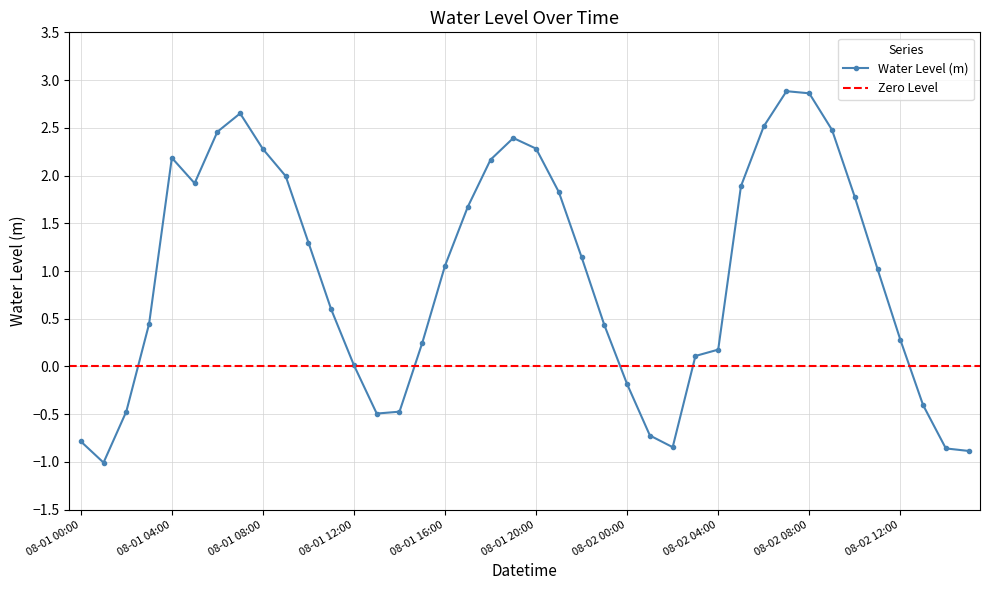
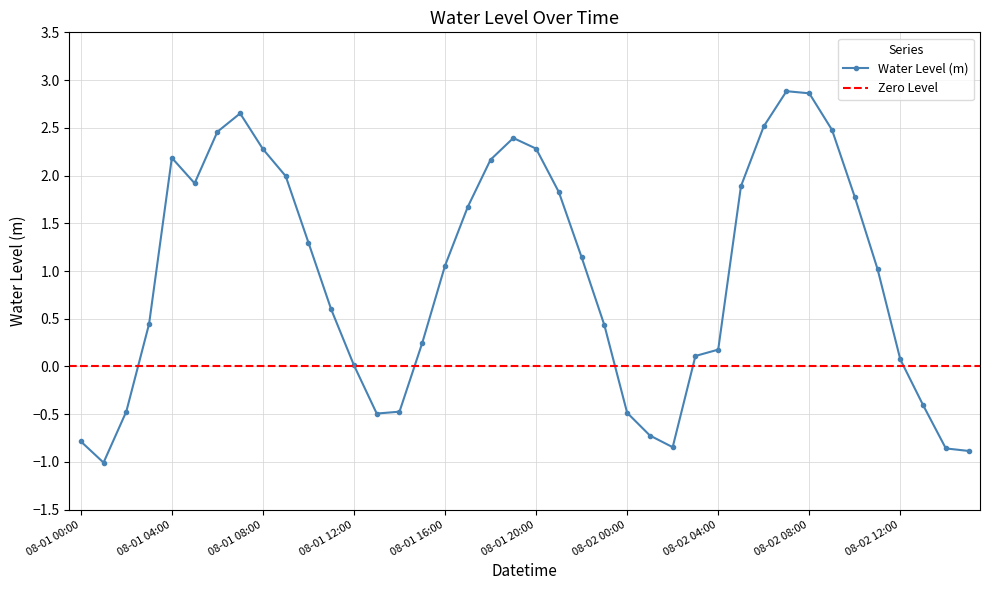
  {
    "08-01 00:00": -0.8,
    "08-01 04:00": 2.2,
    "08-01 08:00": 2.3,
    "08-01 12:00": 0.0,
    "08-01 16:00": 1.1,
    "08-01 20:00": 2.3,
-   "08-02 00:00": -0.2,
+   "08-02 00:00": -0.5,
    "08-02 04:00": 0.2,
    "08-02 08:00": 2.9,
-   "08-02 12:00": 0.3
+   "08-02 12:00": 0.1
  }
